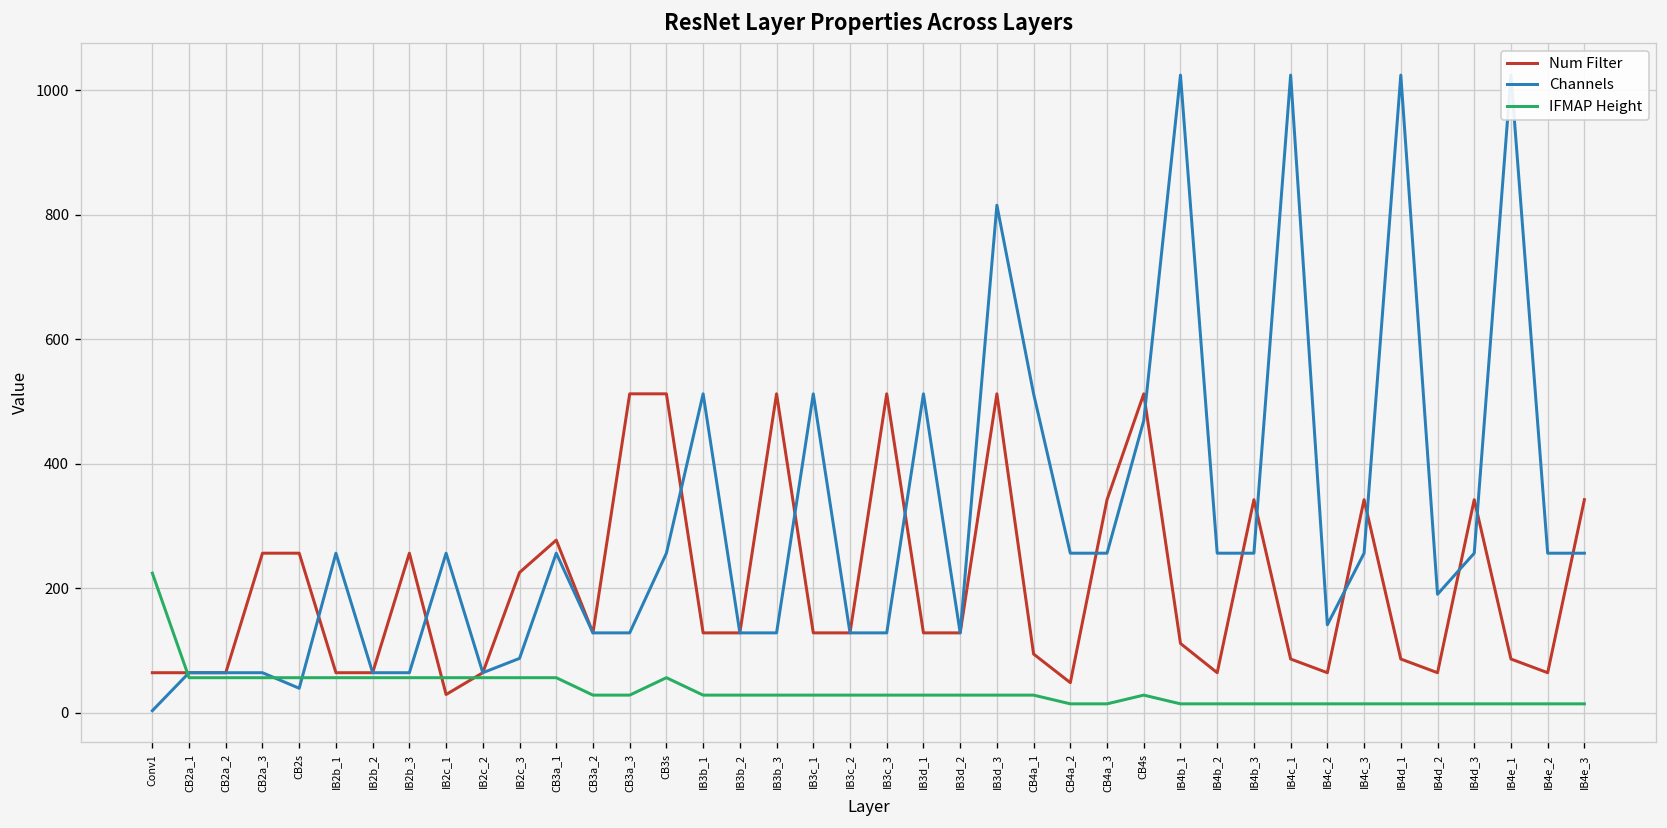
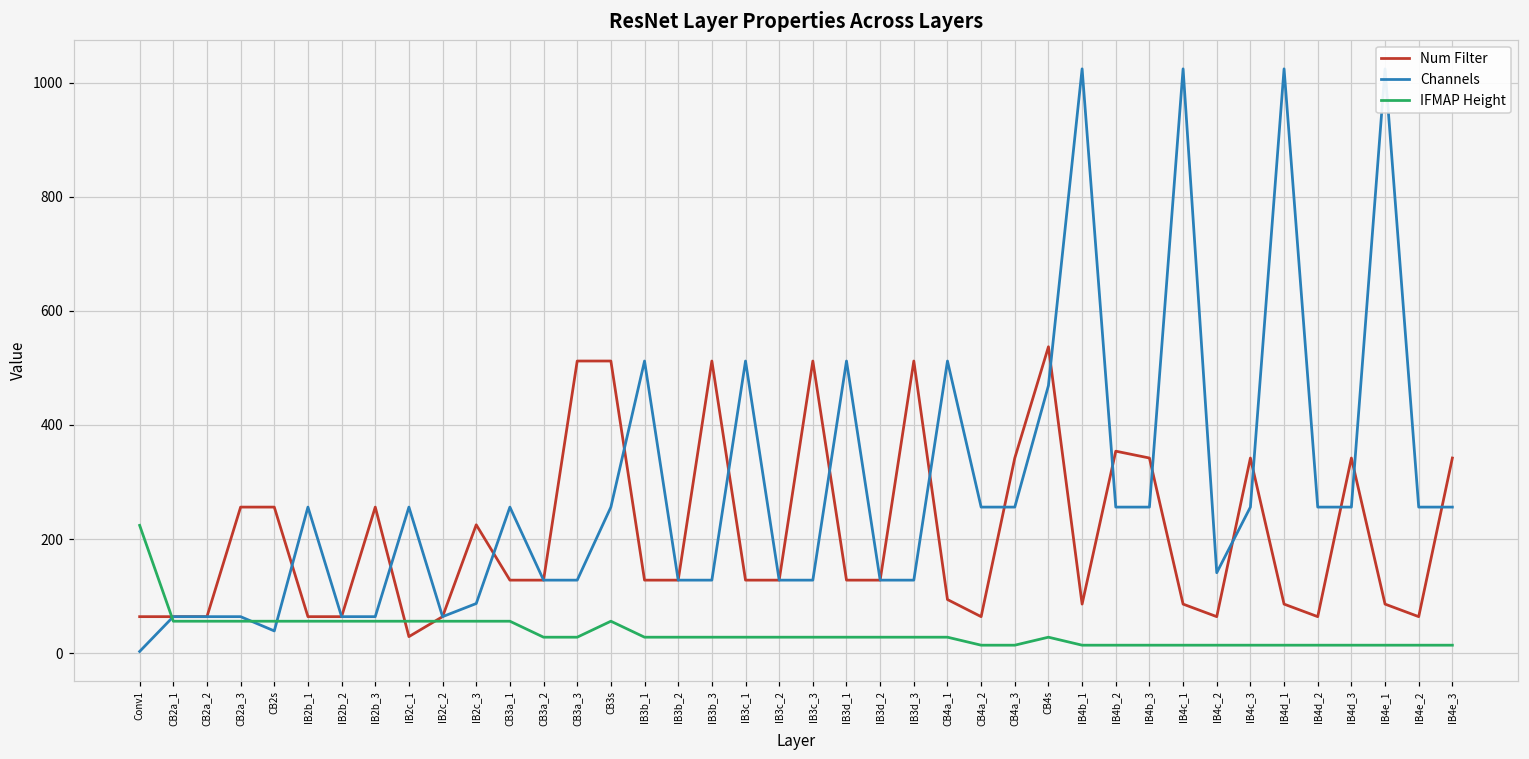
  {
    "Num Filter": {
      "Conv1": 60,
      "CB2a_3": 260,
      "CB2s": 260,
      "IB2b_1": 60,
      "IB2b_3": 260,
      "IB2c_1": 30,
      "IB2c_3": 230,
-     "CB3a_1": 280,
+     "CB3a_1": 130,
      "CB3a_3": 510,
      "CB3s": 510,
      "IB3b_1": 130,
      "IB3b_3": 510,
      "IB3c_1": 130,
      "IB3c_3": 510,
      "IB3d_1": 130,
      "IB3d_3": 510,
      "CB4a_1": 90,
-     "CB4a_2": 50,
+     "CB4a_2": 60,
      "CB4a_3": 340,
-     "CB4s": 510,
-     "IB4b_1": 110,
-     "IB4b_2": 60,
+     "CB4s": 540,
+     "IB4b_1": 90,
+     "IB4b_2": 350,
      "IB4b_3": 340,
      "IB4c_1": 90,
      "IB4c_2": 60,
      "IB4c_3": 340,
      "IB4d_1": 90,
      "IB4d_2": 60,
      "IB4d_3": 340,
      "IB4e_1": 90,
      "IB4e_2": 60,
      "IB4e_3": 340
    },
    "Channels": {
      "Conv1": 0,
      "CB2a_3": 60,
      "CB2s": 40,
      "IB2b_1": 260,
      "IB2b_3": 60,
      "IB2c_1": 260,
      "IB2c_3": 90,
      "CB3a_1": 260,
      "CB3a_3": 130,
      "CB3s": 260,
      "IB3b_1": 510,
      "IB3b_3": 130,
      "IB3c_1": 510,
      "IB3c_3": 130,
      "IB3d_1": 510,
-     "IB3d_3": 820,
+     "IB3d_3": 130,
      "CB4a_1": 510,
      "CB4a_2": 260,
      "CB4a_3": 260,
      "CB4s": 470,
      "IB4b_1": 1020,
      "IB4b_2": 260,
      "IB4b_3": 260,
      "IB4c_1": 1020,
      "IB4c_2": 140,
      "IB4c_3": 260,
      "IB4d_1": 1020,
-     "IB4d_2": 190,
+     "IB4d_2": 260,
      "IB4d_3": 260,
      "IB4e_2": 260,
      "IB4e_3": 260
    },
    "IFMAP Height": {
      "Conv1": 220,
      "CB2a_1": 60,
      "CB2a_2": 60,
      "CB2a_3": 60,
      "CB2s": 60,
      "IB2b_1": 60,
      "IB2b_2": 60,
      "IB2b_3": 60,
      "IB2c_1": 60,
      "IB2c_2": 60,
      "IB2c_3": 60,
      "CB3a_1": 60,
      "CB3a_2": 30,
      "CB3a_3": 30,
      "CB3s": 60,
      "IB3b_1": 30,
      "IB3b_2": 30,
      "IB3b_3": 30,
      "IB3c_1": 30,
      "IB3c_2": 30,
      "IB3c_3": 30,
      "IB3d_1": 30,
      "IB3d_2": 30,
      "IB3d_3": 30,
      "CB4a_1": 30,
      "CB4a_2": 10,
      "CB4a_3": 10,
      "CB4s": 30,
      "IB4b_1": 10,
      "IB4b_2": 10,
      "IB4b_3": 10,
      "IB4c_1": 10,
      "IB4c_2": 10,
      "IB4c_3": 10,
      "IB4d_1": 10,
      "IB4d_2": 10,
      "IB4d_3": 10,
      "IB4e_1": 10,
      "IB4e_2": 10,
      "IB4e_3": 10
    }
  }
